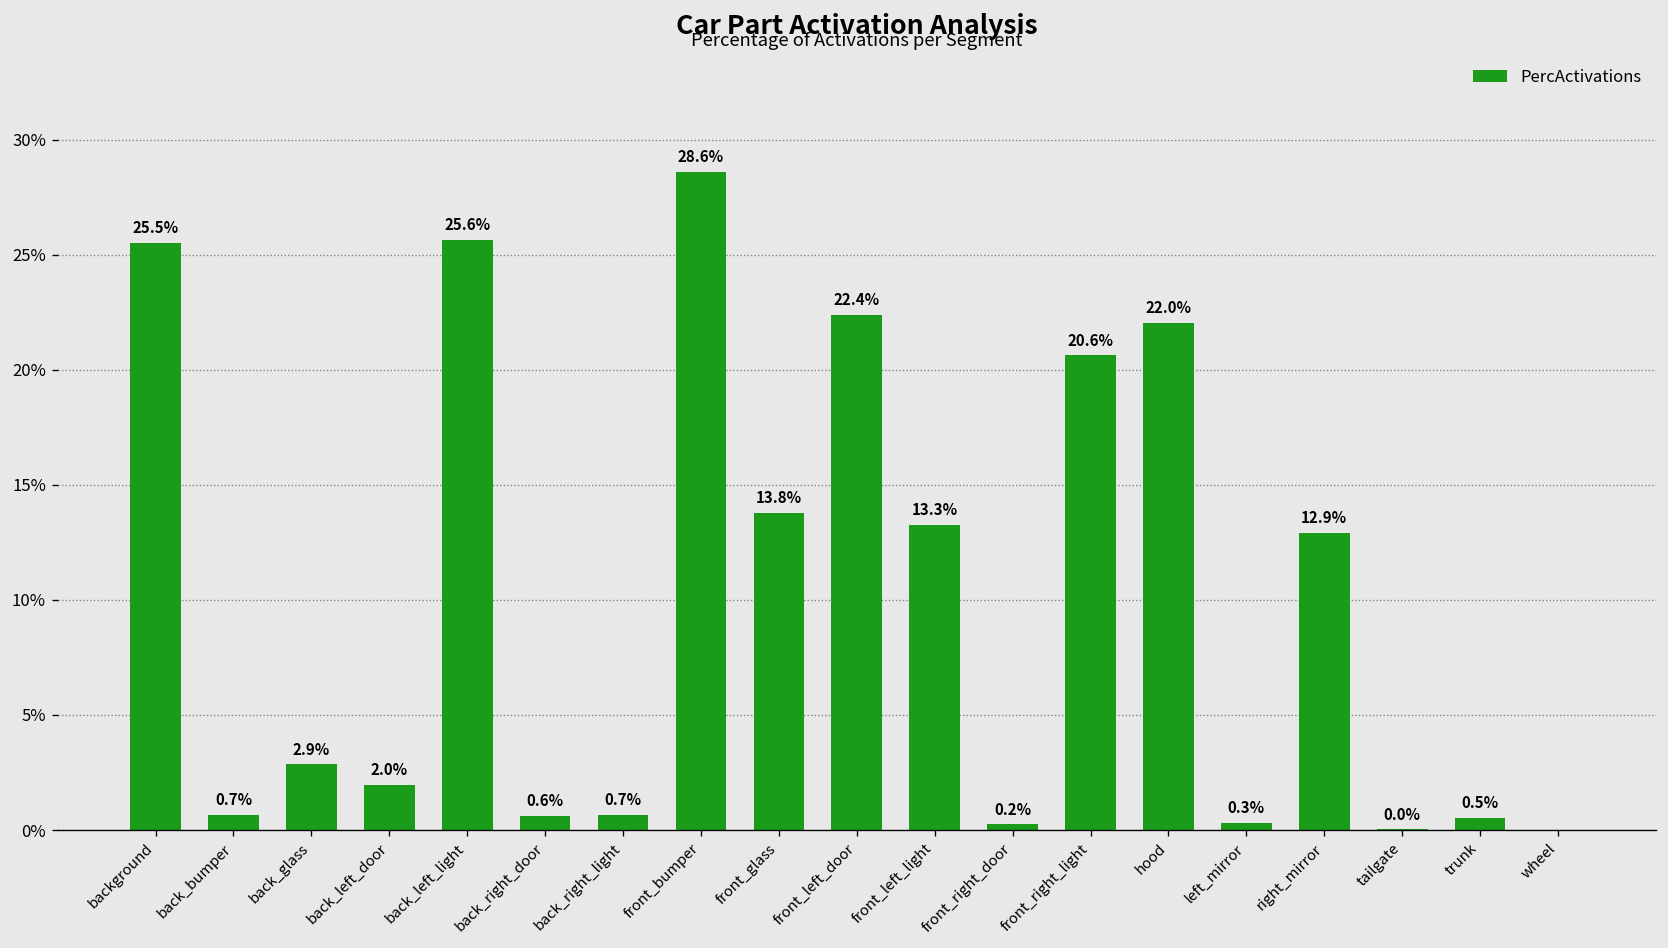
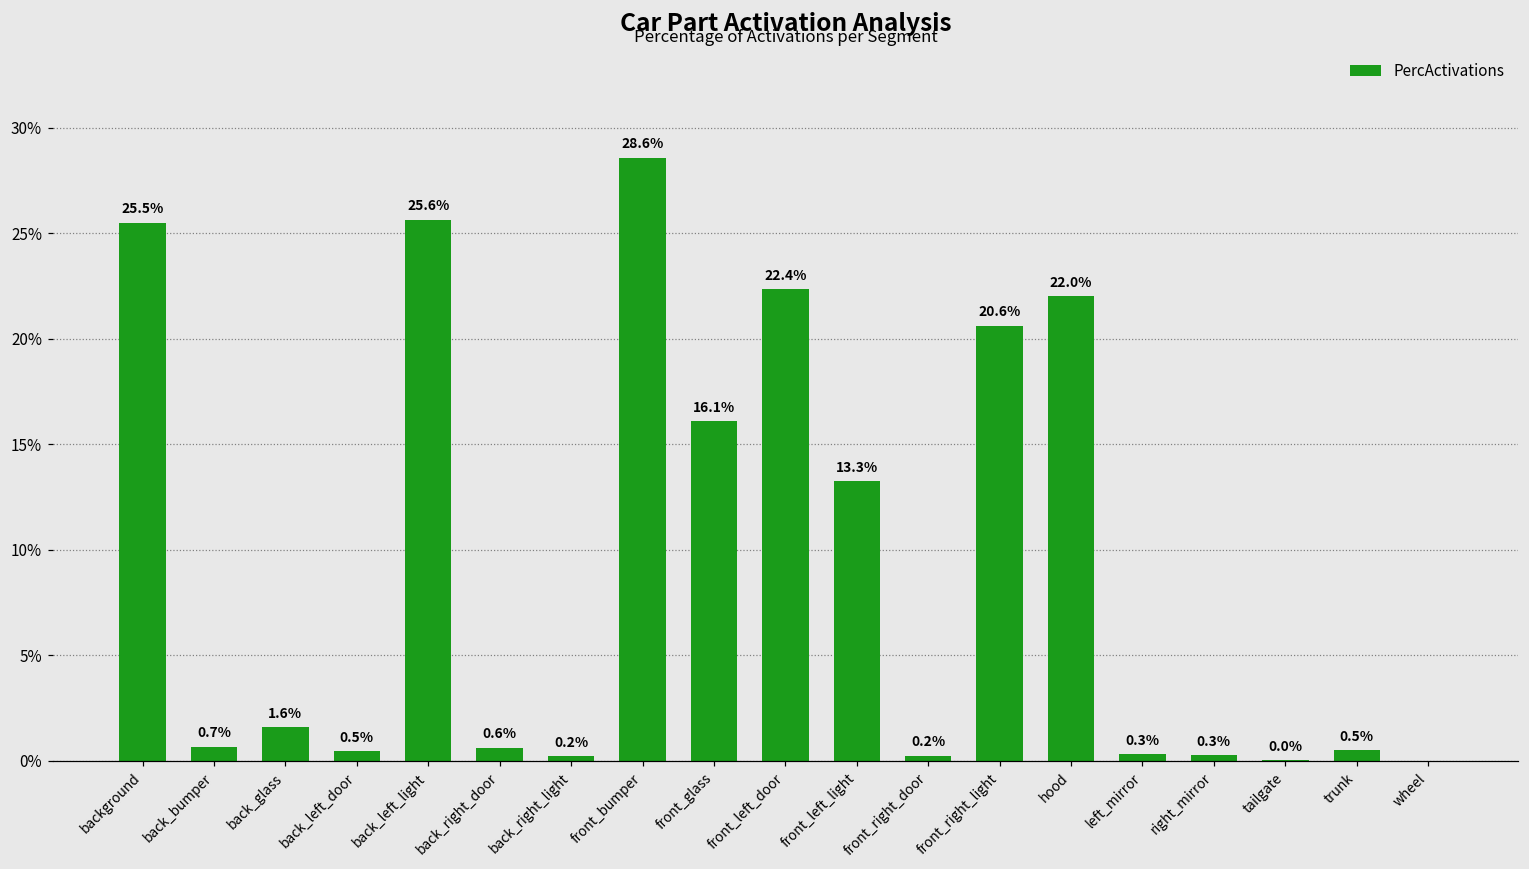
  {
    "background": "25.5%",
    "back_bumper": "0.7%",
-   "back_glass": "2.9%",
-   "back_left_door": "2.0%",
+   "back_glass": "1.6%",
+   "back_left_door": "0.5%",
    "back_left_light": "25.6%",
    "back_right_door": "0.6%",
-   "back_right_light": "0.7%",
+   "back_right_light": "0.2%",
    "front_bumper": "28.6%",
-   "front_glass": "13.8%",
+   "front_glass": "16.1%",
    "front_left_door": "22.4%",
    "front_left_light": "13.3%",
    "front_right_door": "0.2%",
    "front_right_light": "20.6%",
    "hood": "22.0%",
    "left_mirror": "0.3%",
-   "right_mirror": "12.9%",
+   "right_mirror": "0.3%",
    "tailgate": "0.0%",
    "trunk": "0.5%"
  }
